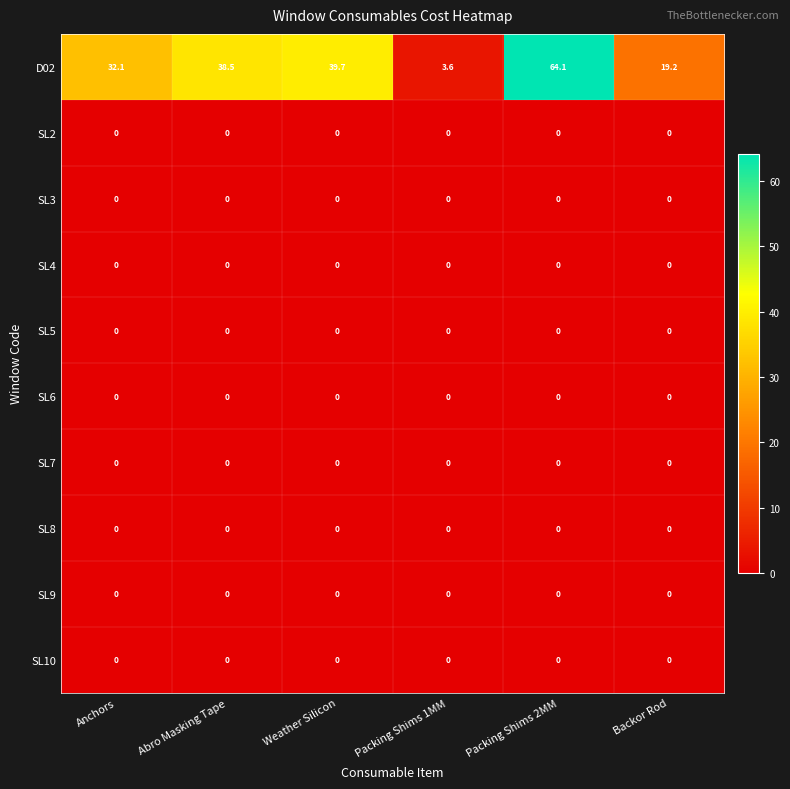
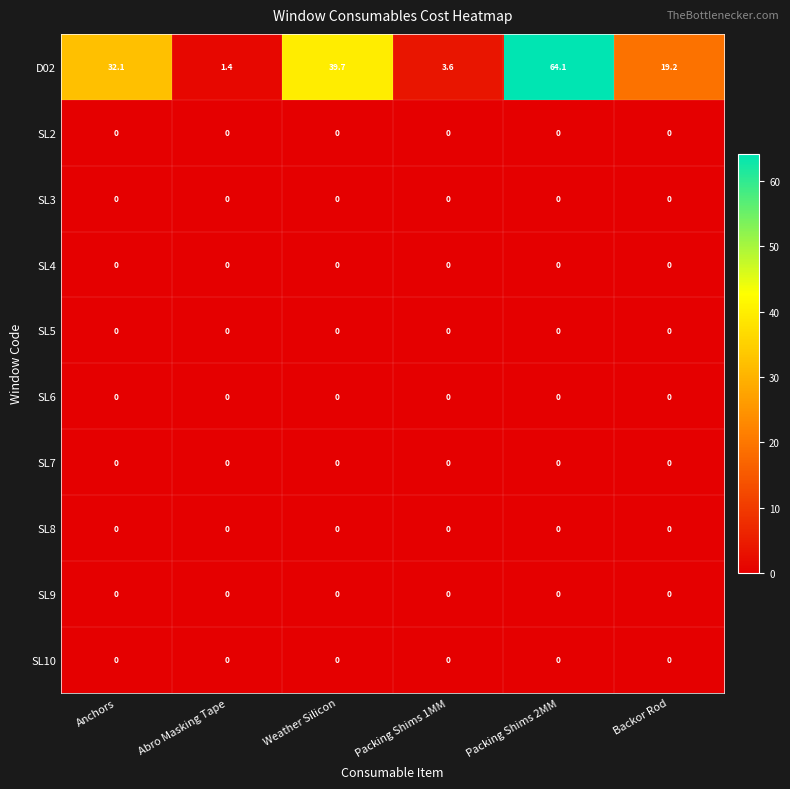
  {
    "D02": {
      "Anchors": 32.1,
-     "Abro Masking Tape": 38.5,
+     "Abro Masking Tape": 1.4,
      "Weather Silicon": 39.7,
      "Packing Shims 1MM": 3.6,
      "Packing Shims 2MM": 64.1,
      "Backor Rod": 19.2
    },
    "SL2": {
      "Anchors": 0,
      "Abro Masking Tape": 0,
      "Weather Silicon": 0,
      "Packing Shims 1MM": 0,
      "Packing Shims 2MM": 0,
      "Backor Rod": 0
    },
    "SL3": {
      "Anchors": 0,
      "Abro Masking Tape": 0,
      "Weather Silicon": 0,
      "Packing Shims 1MM": 0,
      "Packing Shims 2MM": 0,
      "Backor Rod": 0
    },
    "SL4": {
      "Anchors": 0,
      "Abro Masking Tape": 0,
      "Weather Silicon": 0,
      "Packing Shims 1MM": 0,
      "Packing Shims 2MM": 0,
      "Backor Rod": 0
    },
    "SL5": {
      "Anchors": 0,
      "Abro Masking Tape": 0,
      "Weather Silicon": 0,
      "Packing Shims 1MM": 0,
      "Packing Shims 2MM": 0,
      "Backor Rod": 0
    },
    "SL6": {
      "Anchors": 0,
      "Abro Masking Tape": 0,
      "Weather Silicon": 0,
      "Packing Shims 1MM": 0,
      "Packing Shims 2MM": 0,
      "Backor Rod": 0
    },
    "SL7": {
      "Anchors": 0,
      "Abro Masking Tape": 0,
      "Weather Silicon": 0,
      "Packing Shims 1MM": 0,
      "Packing Shims 2MM": 0,
      "Backor Rod": 0
    },
    "SL8": {
      "Anchors": 0,
      "Abro Masking Tape": 0,
      "Weather Silicon": 0,
      "Packing Shims 1MM": 0,
      "Packing Shims 2MM": 0,
      "Backor Rod": 0
    },
    "SL9": {
      "Anchors": 0,
      "Abro Masking Tape": 0,
      "Weather Silicon": 0,
      "Packing Shims 1MM": 0,
      "Packing Shims 2MM": 0,
      "Backor Rod": 0
    },
    "SL10": {
      "Anchors": 0,
      "Abro Masking Tape": 0,
      "Weather Silicon": 0,
      "Packing Shims 1MM": 0,
      "Packing Shims 2MM": 0,
      "Backor Rod": 0
    }
  }
